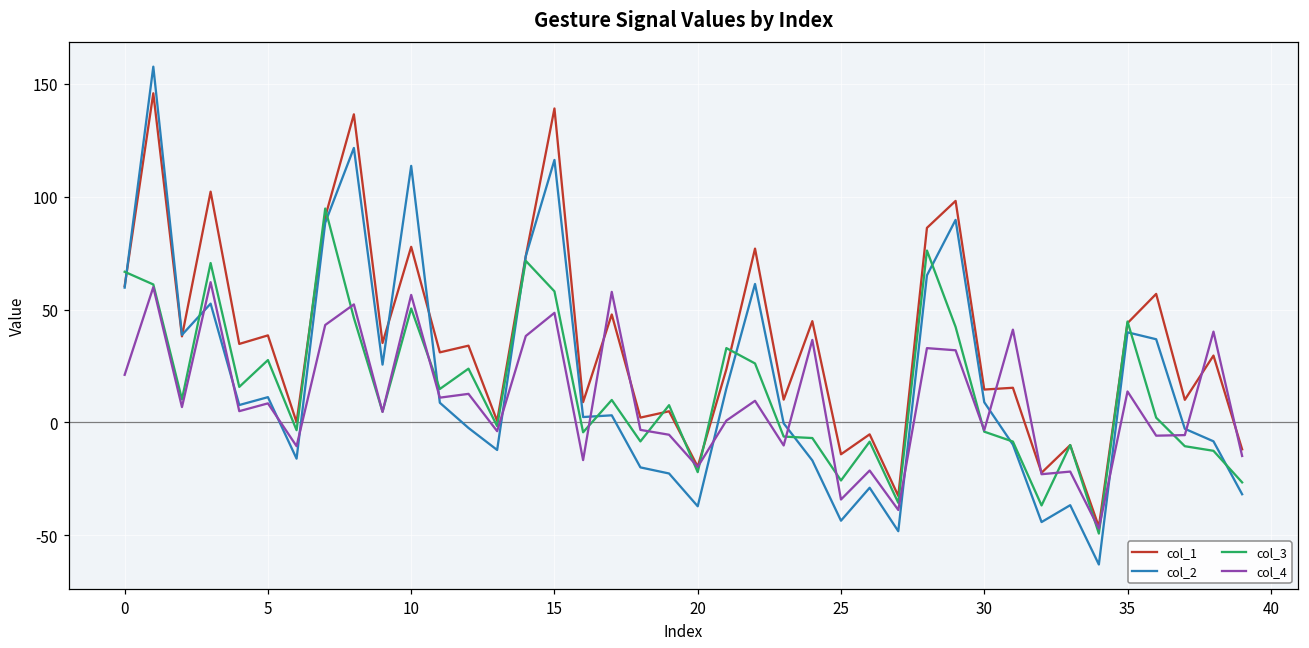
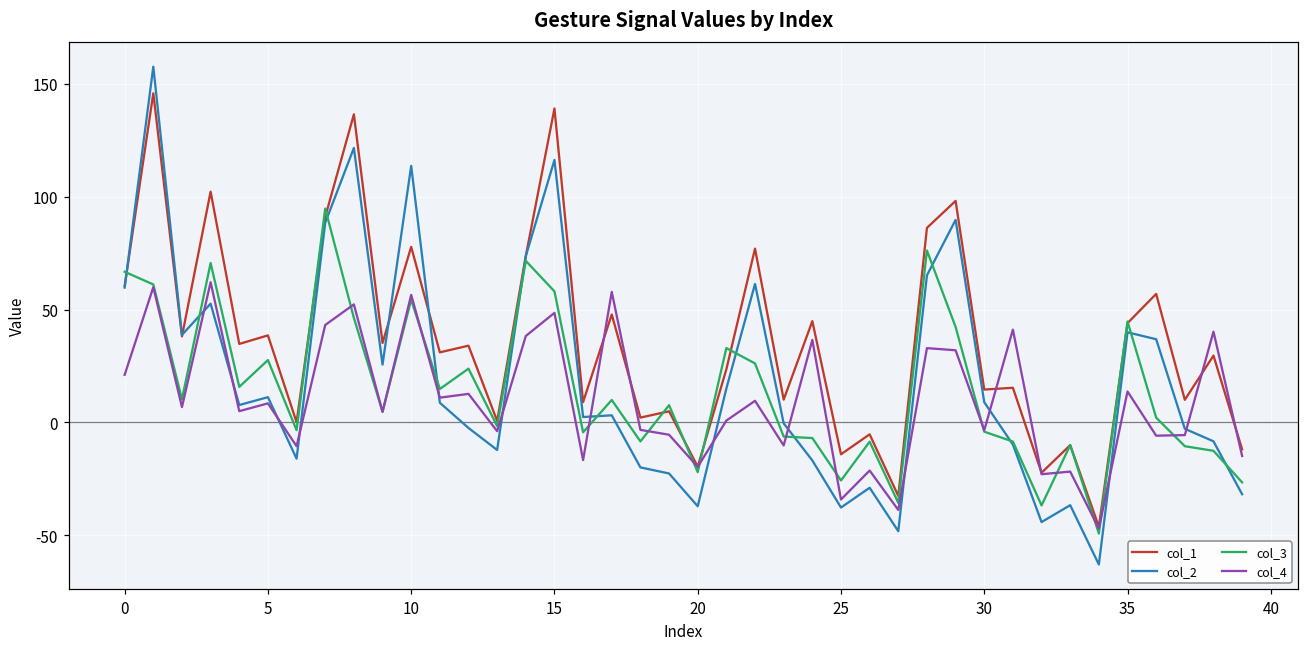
  {
    "col_1": {
      "5": 39,
      "10": 78,
      "15": 139,
      "25": -14,
      "30": 15
    },
    "col_2": {
      "5": 11,
      "10": 114,
      "15": 116,
      "20": -37,
-     "25": -44,
+     "25": -38,
      "30": 9,
      "35": 40
    },
    "col_3": {
      "0": 67,
      "5": 28,
-     "10": 51,
+     "10": 54,
      "15": 58,
      "20": -22,
      "25": -26
    },
    "col_4": {
      "0": 21,
      "5": 8,
      "10": 57,
      "15": 49,
      "25": -34,
      "35": 14
    }
  }
